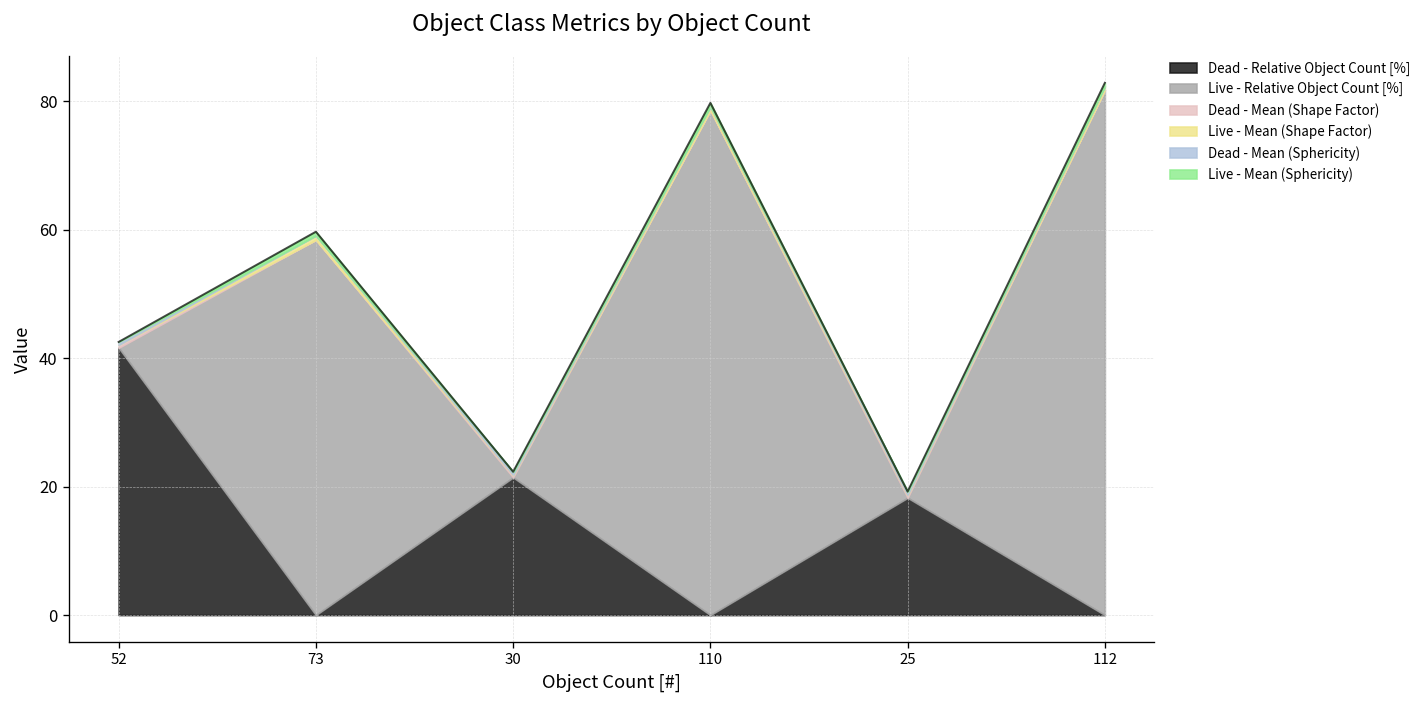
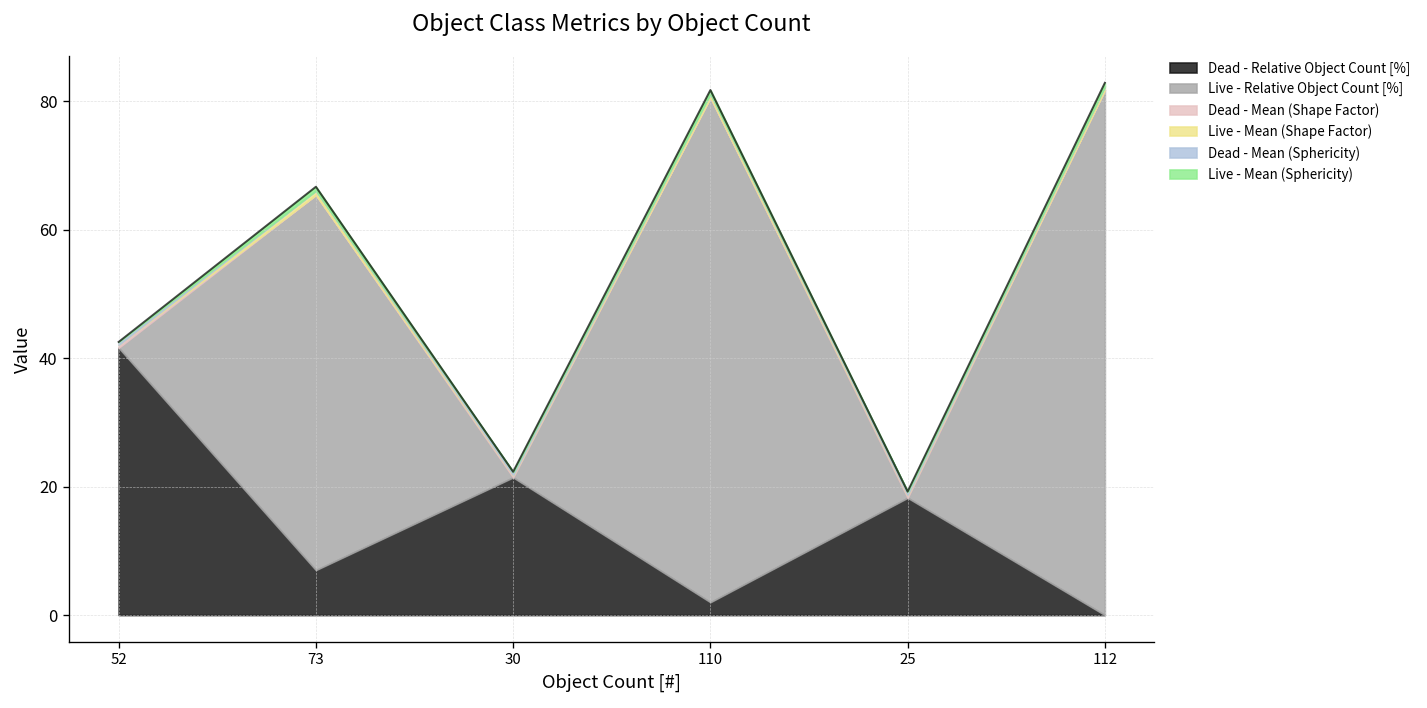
  {
    "Dead - Relative Object Count [%]": {
-     "73": 0,
-     "110": 0,
+     "73": 7,
+     "110": 2,
      "112": 0
    },
    "Live - Mean (Sphericity)": {
      "73": 1,
      "110": 1,
      "112": 1
    }
  }
